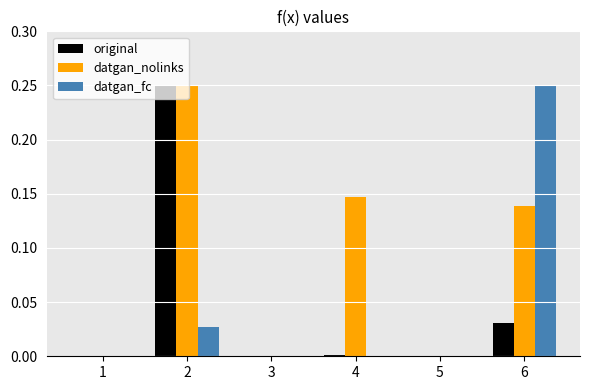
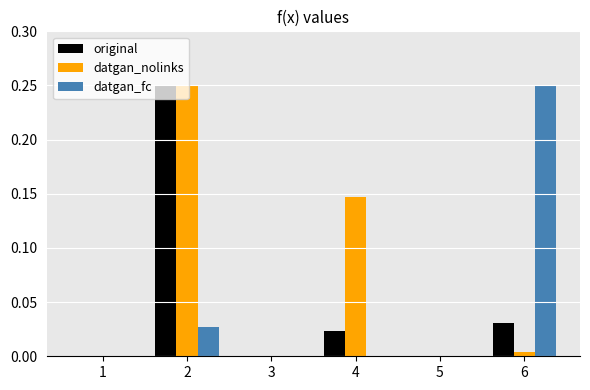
  {
    "original": {
      "3": 0.000,
-     "4": 0.001,
+     "4": 0.023,
      "6": 0.031
    },
    "datgan_nolinks": {
      "3": 0.000,
      "4": 0.147,
-     "6": 0.138
+     "6": 0.004
    },
    "datgan_fc": {
      "2": 0.027,
      "4": 0.000,
      "6": 0.250
    }
  }
